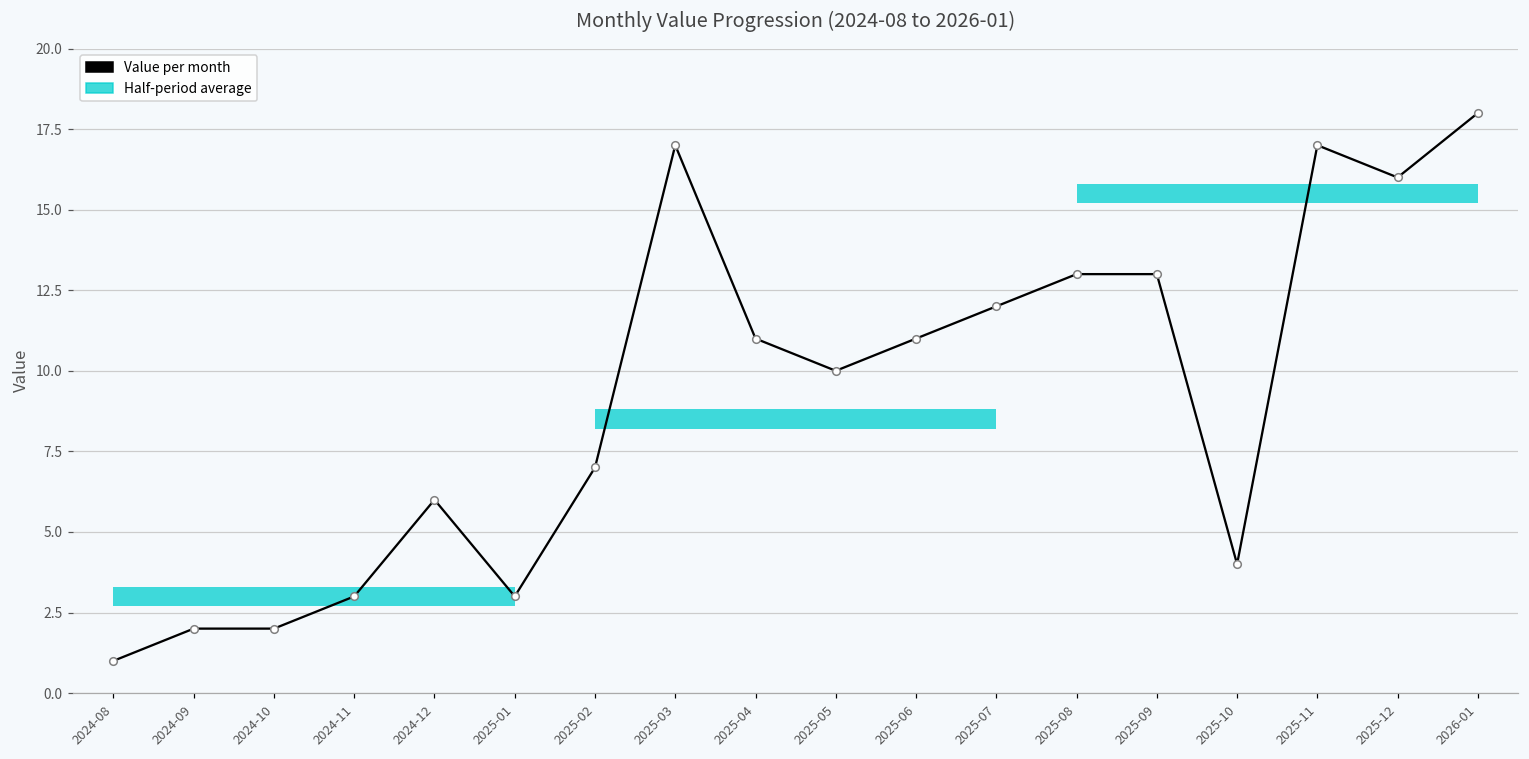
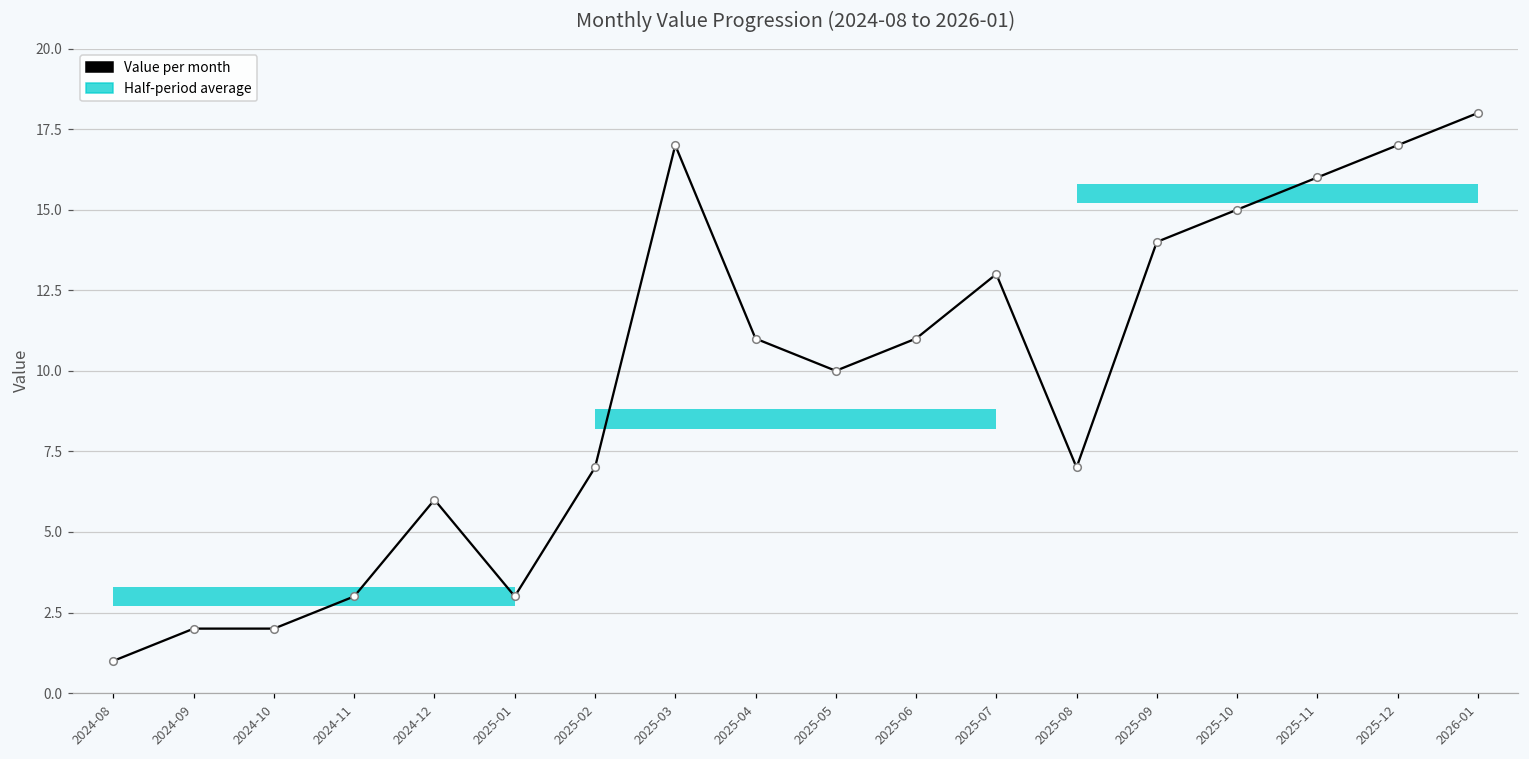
  {
    "Value per month": {
      "2024-08": 1,
      "2024-09": 2,
      "2024-10": 2,
      "2024-11": 3,
      "2024-12": 6,
      "2025-01": 3,
      "2025-02": 7,
      "2025-03": 17,
      "2025-04": 11,
      "2025-05": 10,
      "2025-06": 11,
-     "2025-07": 12,
-     "2025-08": 13,
-     "2025-09": 13,
-     "2025-10": 4,
-     "2025-11": 17,
-     "2025-12": 16,
+     "2025-07": 13,
+     "2025-08": 7,
+     "2025-09": 14,
+     "2025-10": 15,
+     "2025-11": 16,
+     "2025-12": 17,
      "2026-01": 18
    }
  }
